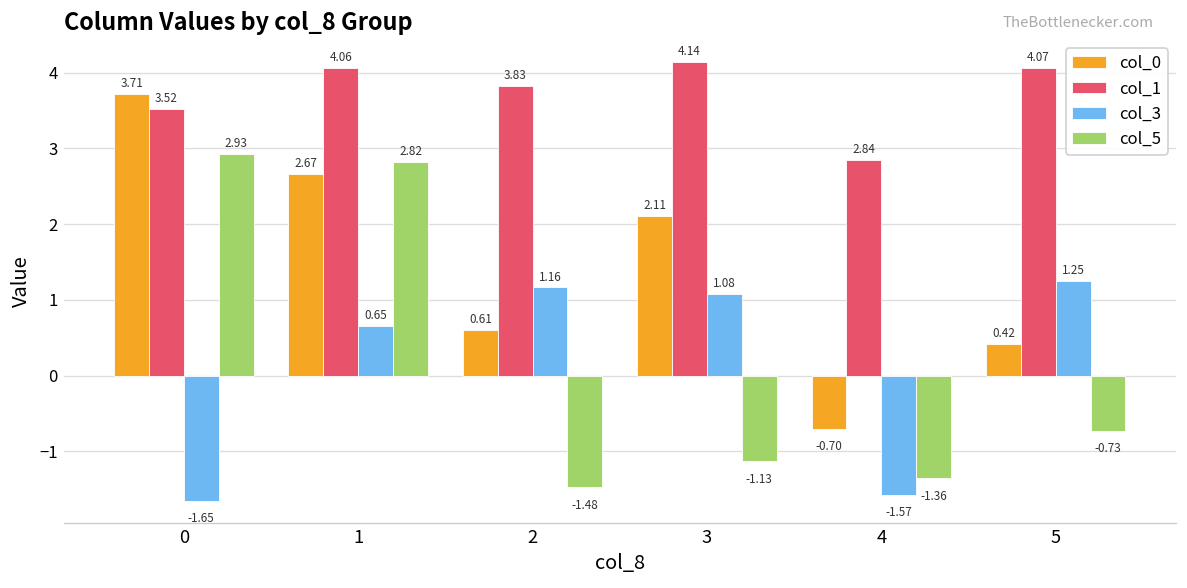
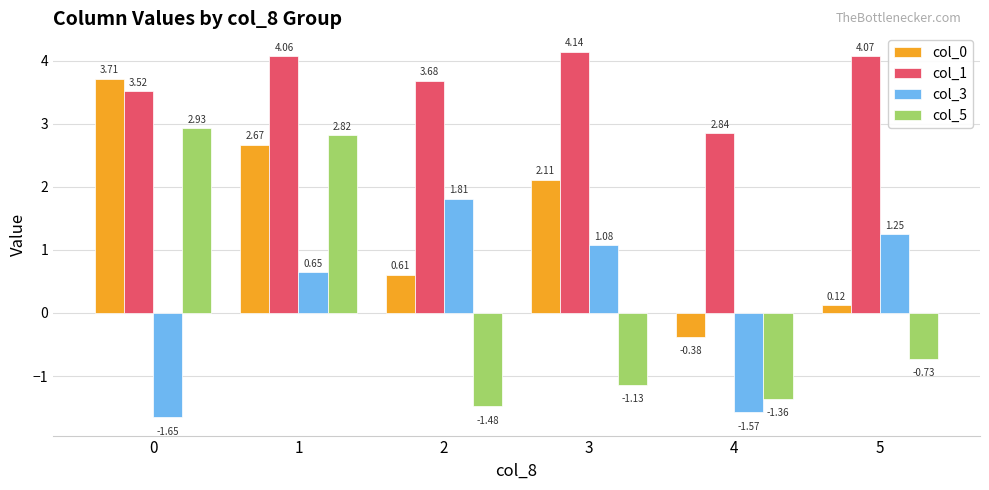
  {
    "col_0": {
      "0": 3.71,
      "1": 2.67,
      "2": 0.61,
      "3": 2.11,
-     "4": -0.70,
-     "5": 0.42
+     "4": -0.38,
+     "5": 0.12
    },
    "col_1": {
      "0": 3.52,
      "1": 4.06,
-     "2": 3.83,
+     "2": 3.68,
      "3": 4.14,
      "4": 2.84,
      "5": 4.07
    },
    "col_3": {
      "0": -1.65,
      "1": 0.65,
-     "2": 1.16,
+     "2": 1.81,
      "3": 1.08,
      "4": -1.57,
      "5": 1.25
    },
    "col_5": {
      "0": 2.93,
      "1": 2.82,
      "2": -1.48,
      "3": -1.13,
      "4": -1.36,
      "5": -0.73
    }
  }
